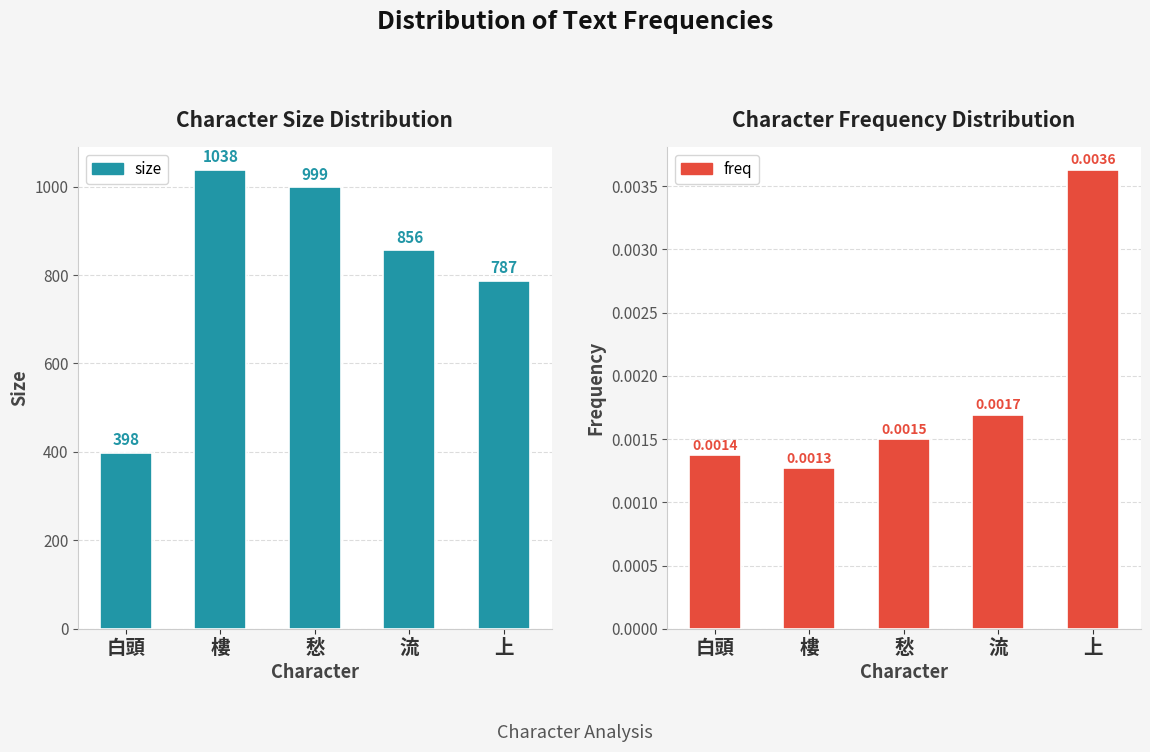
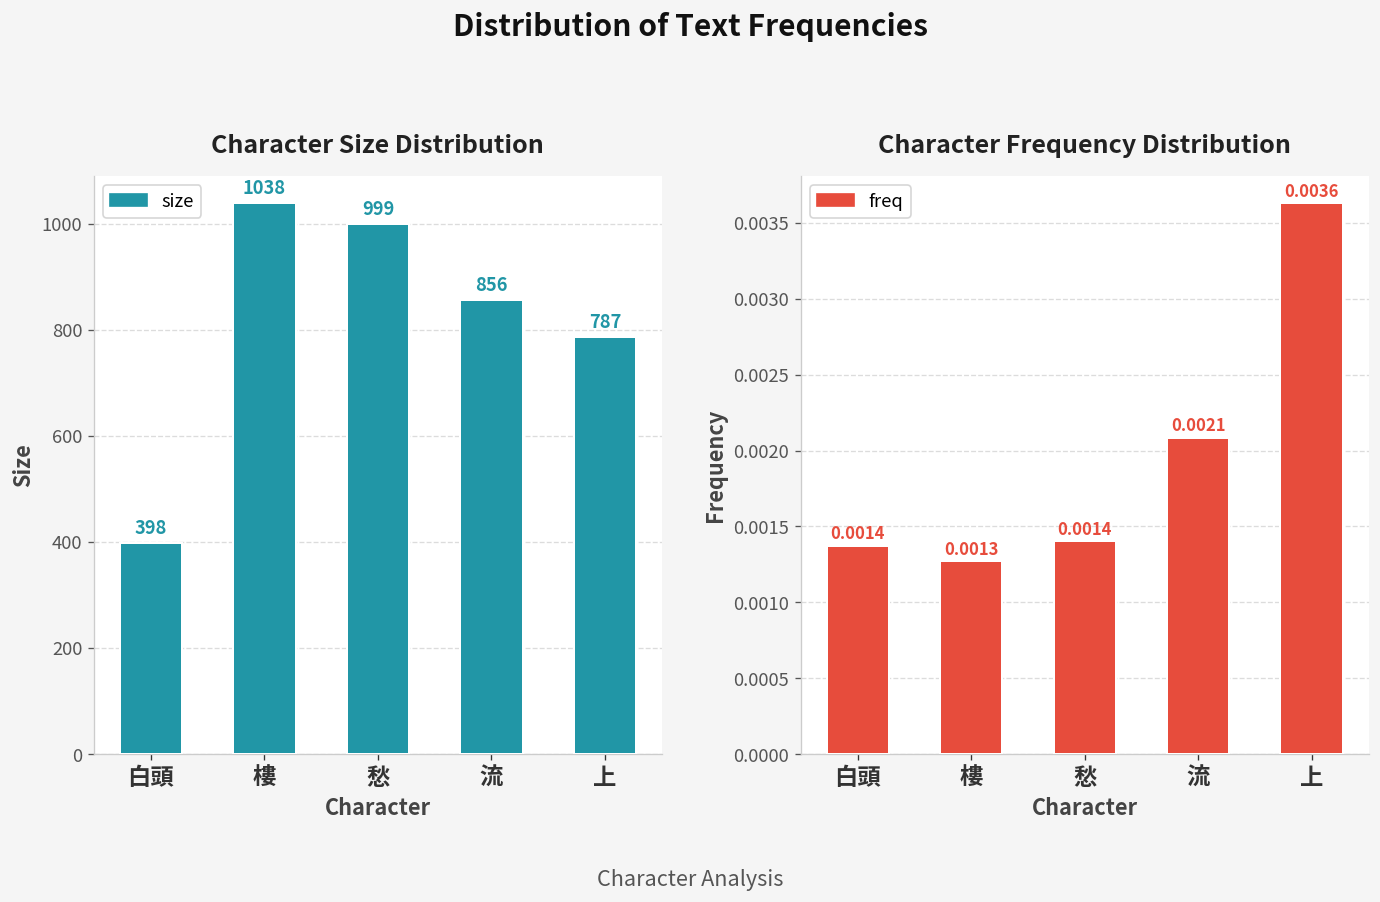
  {
    "Character Size Distribution": {
      "白頭": 398,
      "樓": 1038,
      "愁": 999,
      "流": 856,
      "上": 787
    },
    "Character Frequency Distribution": {
      "白頭": 0.0014,
      "樓": 0.0013,
-     "愁": 0.0015,
-     "流": 0.0017,
+     "愁": 0.0014,
+     "流": 0.0021,
      "上": 0.0036
    }
  }
